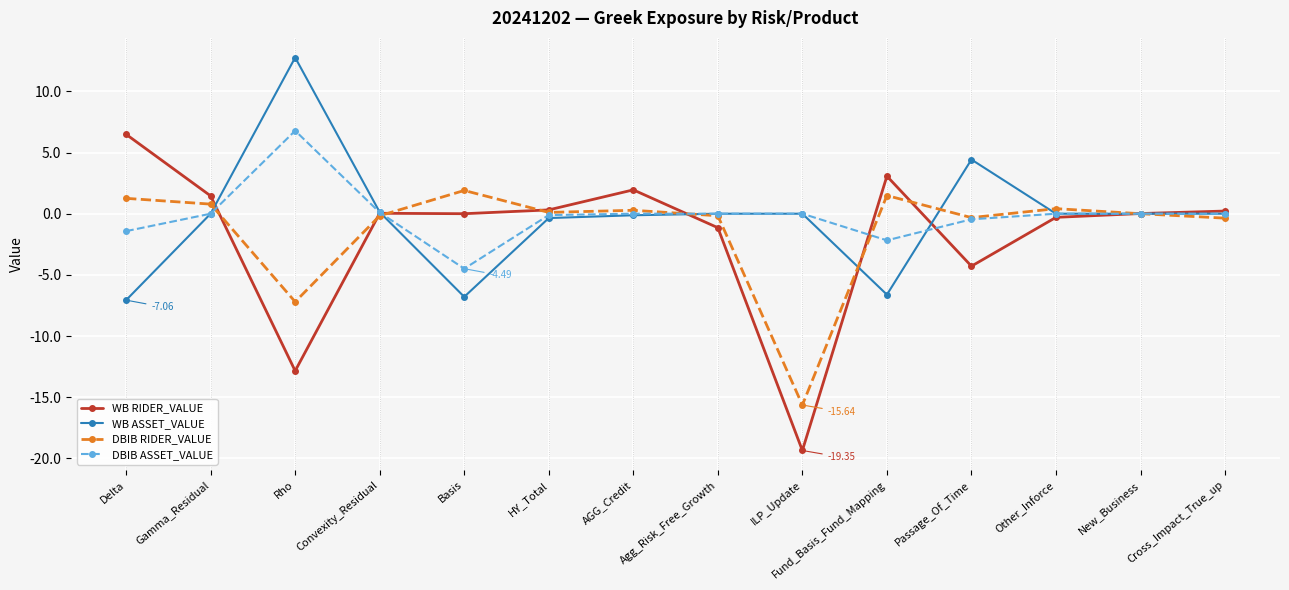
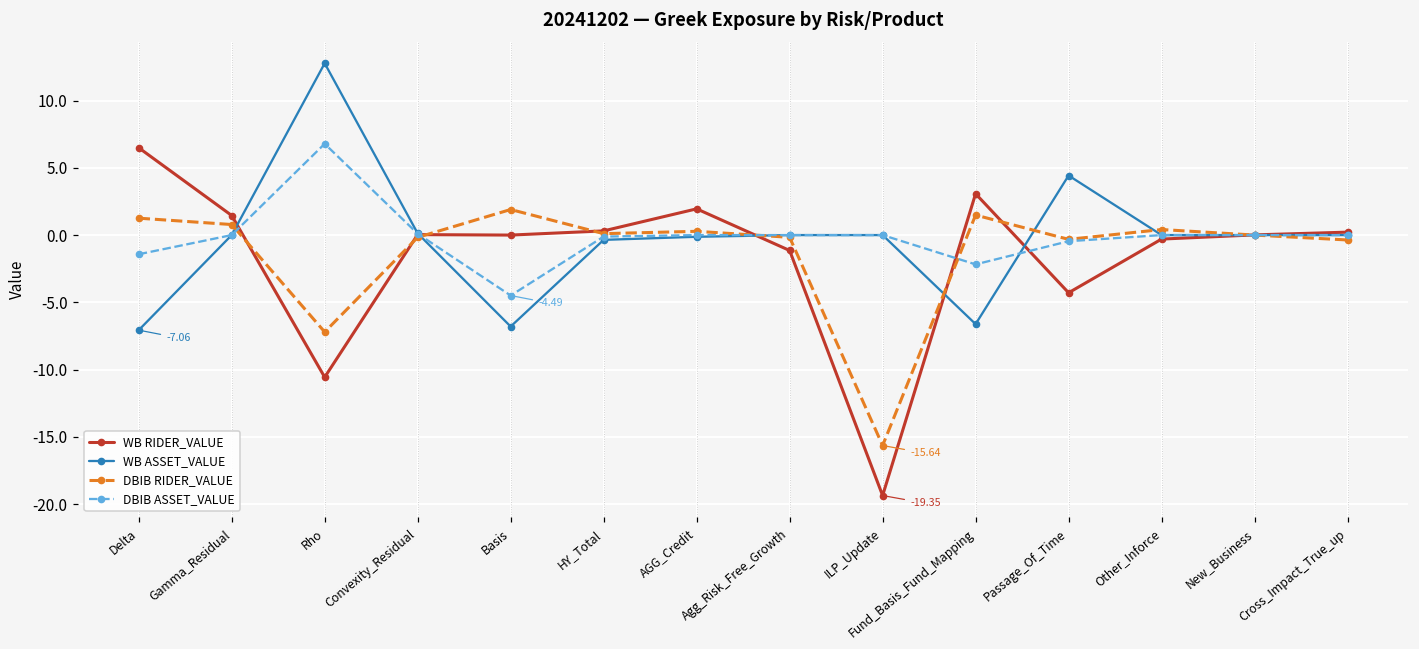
  {
    "WB RIDER_VALUE": {
      "Delta": 6.5,
      "Gamma_Residual": 1.5,
-     "Rho": -12.8,
+     "Rho": -10.6,
      "Basis": 0.0,
      "AGG_Credit": 1.9,
      "Agg_Risk_Free_Growth": -1.1,
      "Fund_Basis_Fund_Mapping": 3.1,
      "Passage_Of_Time": -4.3,
      "Other_Inforce": -0.3,
      "Cross_Impact_True_up": 0.2
    },
    "WB ASSET_VALUE": {
      "Delta": -7.06
    },
    "DBIB RIDER_VALUE": {
      "ILP_Update": -15.64
    },
    "DBIB ASSET_VALUE": {
      "Basis": -4.49
    }
  }
